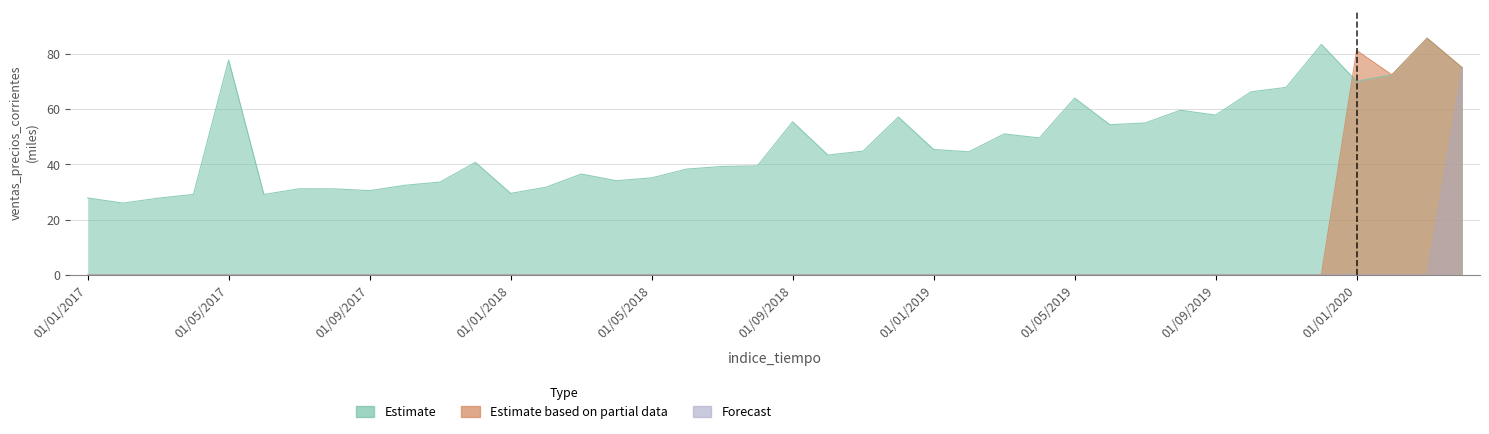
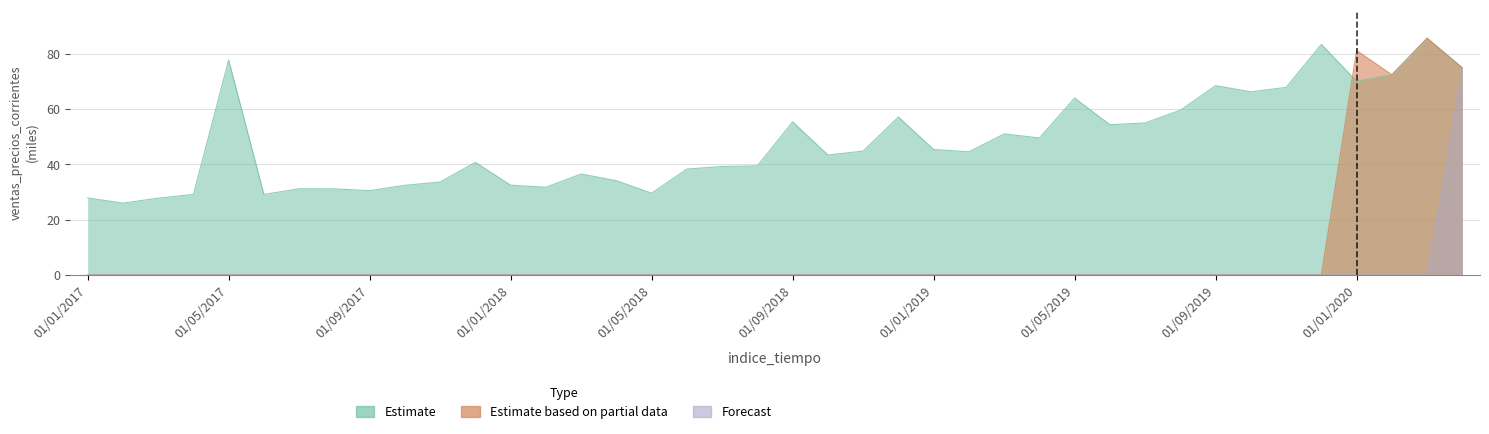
  {
    "Estimate": {
      "01/01/2017": 28,
      "01/05/2017": 78,
      "01/09/2017": 31,
-     "01/01/2018": 30,
-     "01/05/2018": 35,
+     "01/01/2018": 32,
+     "01/05/2018": 30,
      "01/09/2018": 55,
      "01/01/2019": 45,
      "01/05/2019": 64,
-     "01/09/2019": 58,
+     "01/09/2019": 69,
      "01/01/2020": 70
    },
    "Estimate based on partial data": {
      "01/01/2020": 81
    },
    "Forecast": {
      "01/01/2020": 0
    }
  }
